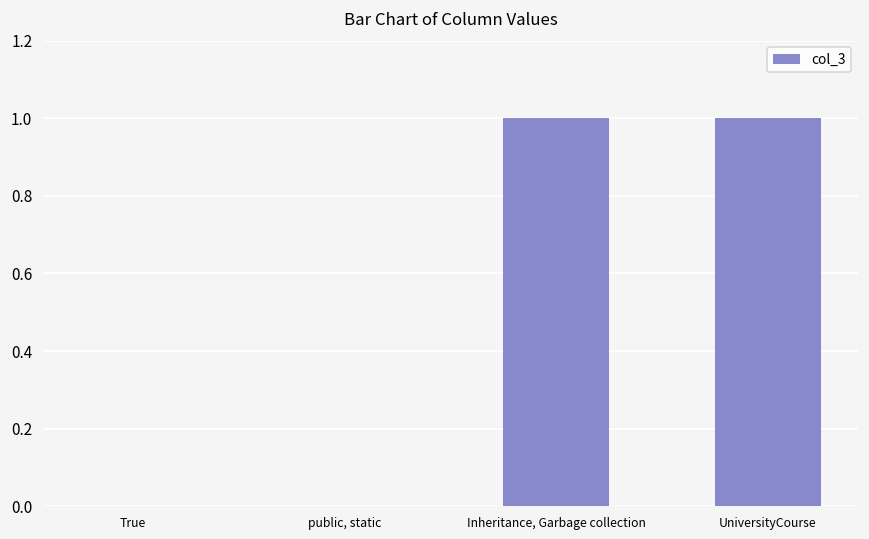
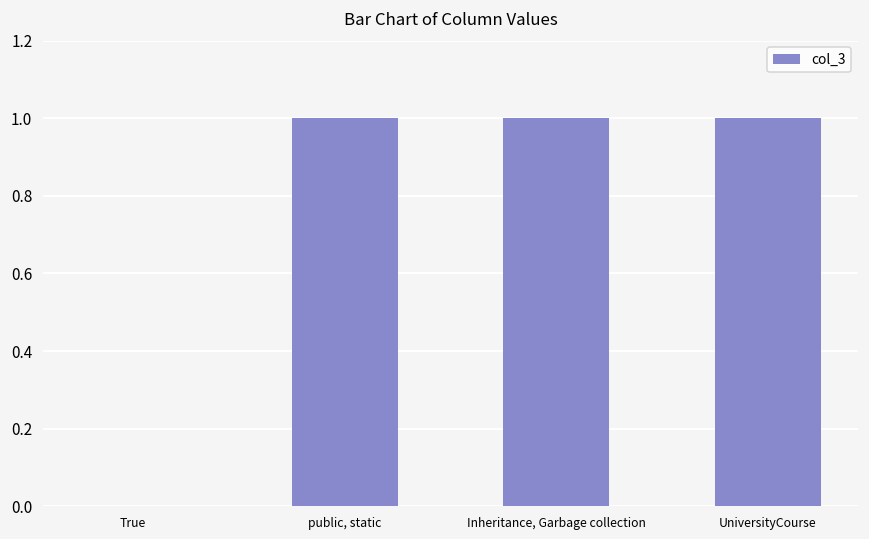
  {
    "True": 0,
-   "public, static": 0,
+   "public, static": 1,
    "Inheritance, Garbage collection": 1,
    "UniversityCourse": 1
  }
